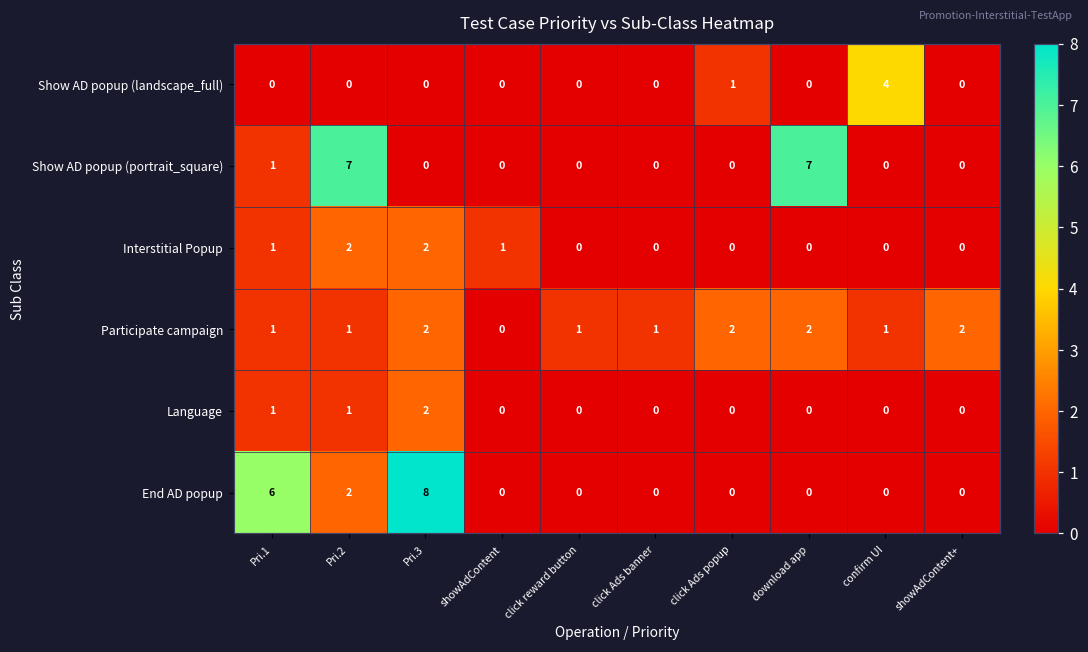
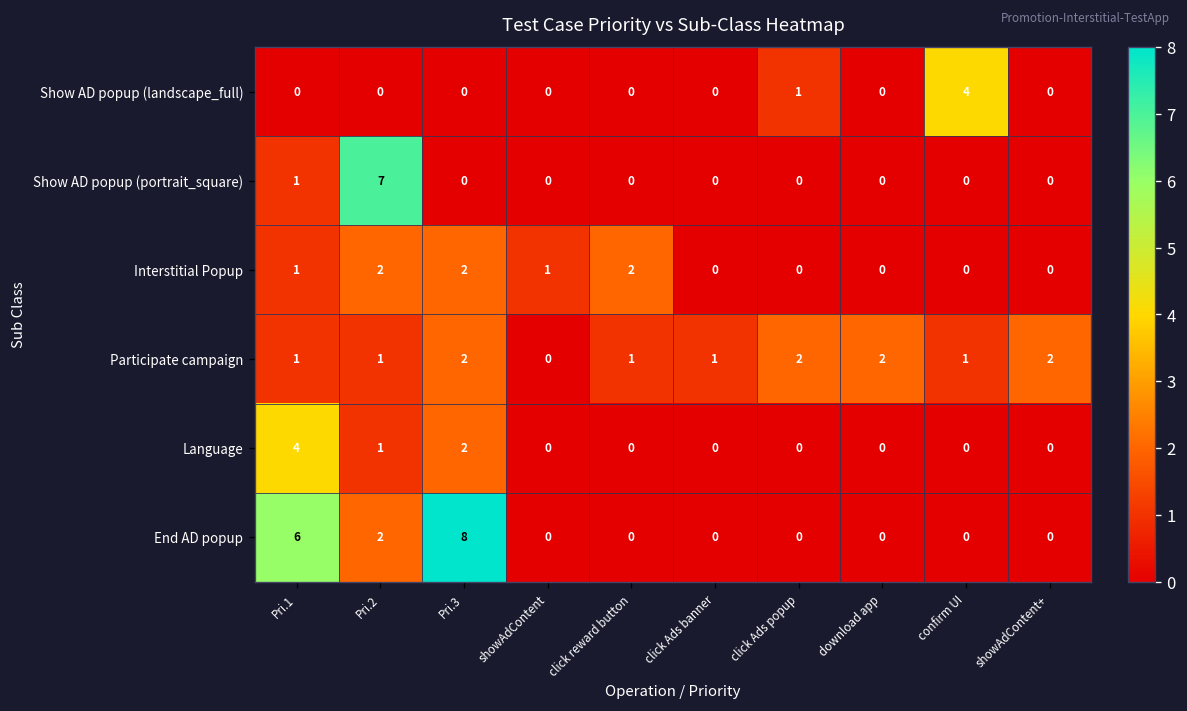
  {
    "Show AD popup (landscape_full)": {
      "Pri.1": 0,
      "Pri.2": 0,
      "Pri.3": 0,
      "showAdContent": 0,
      "click reward button": 0,
      "click Ads banner": 0,
      "click Ads popup": 1,
      "download app": 0,
      "confirm UI": 4,
      "showAdContent+": 0
    },
    "Show AD popup (portrait_square)": {
      "Pri.1": 1,
      "Pri.2": 7,
      "Pri.3": 0,
      "showAdContent": 0,
      "click reward button": 0,
      "click Ads banner": 0,
      "click Ads popup": 0,
-     "download app": 7,
+     "download app": 0,
      "confirm UI": 0,
      "showAdContent+": 0
    },
    "Interstitial Popup": {
      "Pri.1": 1,
      "Pri.2": 2,
      "Pri.3": 2,
      "showAdContent": 1,
-     "click reward button": 0,
+     "click reward button": 2,
      "click Ads banner": 0,
      "click Ads popup": 0,
      "download app": 0,
      "confirm UI": 0,
      "showAdContent+": 0
    },
    "Participate campaign": {
      "Pri.1": 1,
      "Pri.2": 1,
      "Pri.3": 2,
      "showAdContent": 0,
      "click reward button": 1,
      "click Ads banner": 1,
      "click Ads popup": 2,
      "download app": 2,
      "confirm UI": 1,
      "showAdContent+": 2
    },
    "Language": {
-     "Pri.1": 1,
+     "Pri.1": 4,
      "Pri.2": 1,
      "Pri.3": 2,
      "showAdContent": 0,
      "click reward button": 0,
      "click Ads banner": 0,
      "click Ads popup": 0,
      "download app": 0,
      "confirm UI": 0,
      "showAdContent+": 0
    },
    "End AD popup": {
      "Pri.1": 6,
      "Pri.2": 2,
      "Pri.3": 8,
      "showAdContent": 0,
      "click reward button": 0,
      "click Ads banner": 0,
      "click Ads popup": 0,
      "download app": 0,
      "confirm UI": 0,
      "showAdContent+": 0
    }
  }
